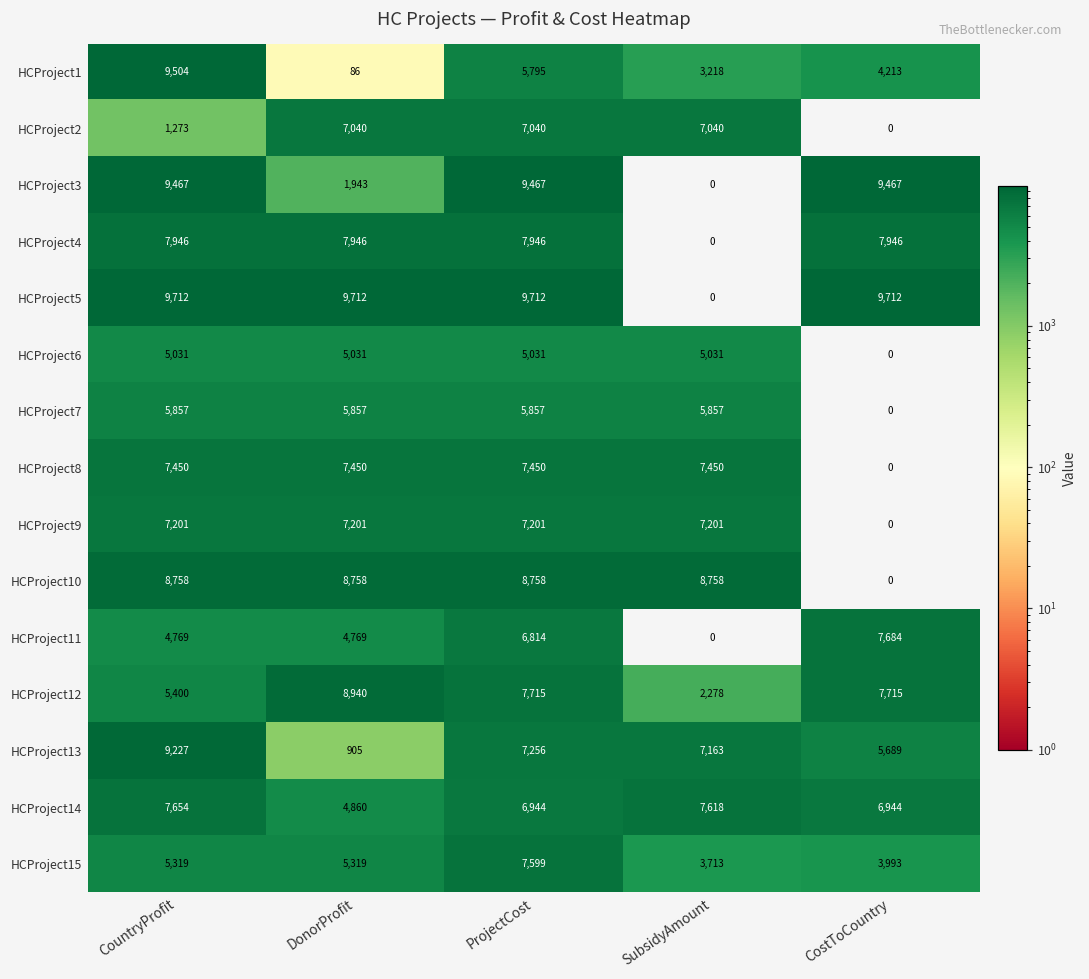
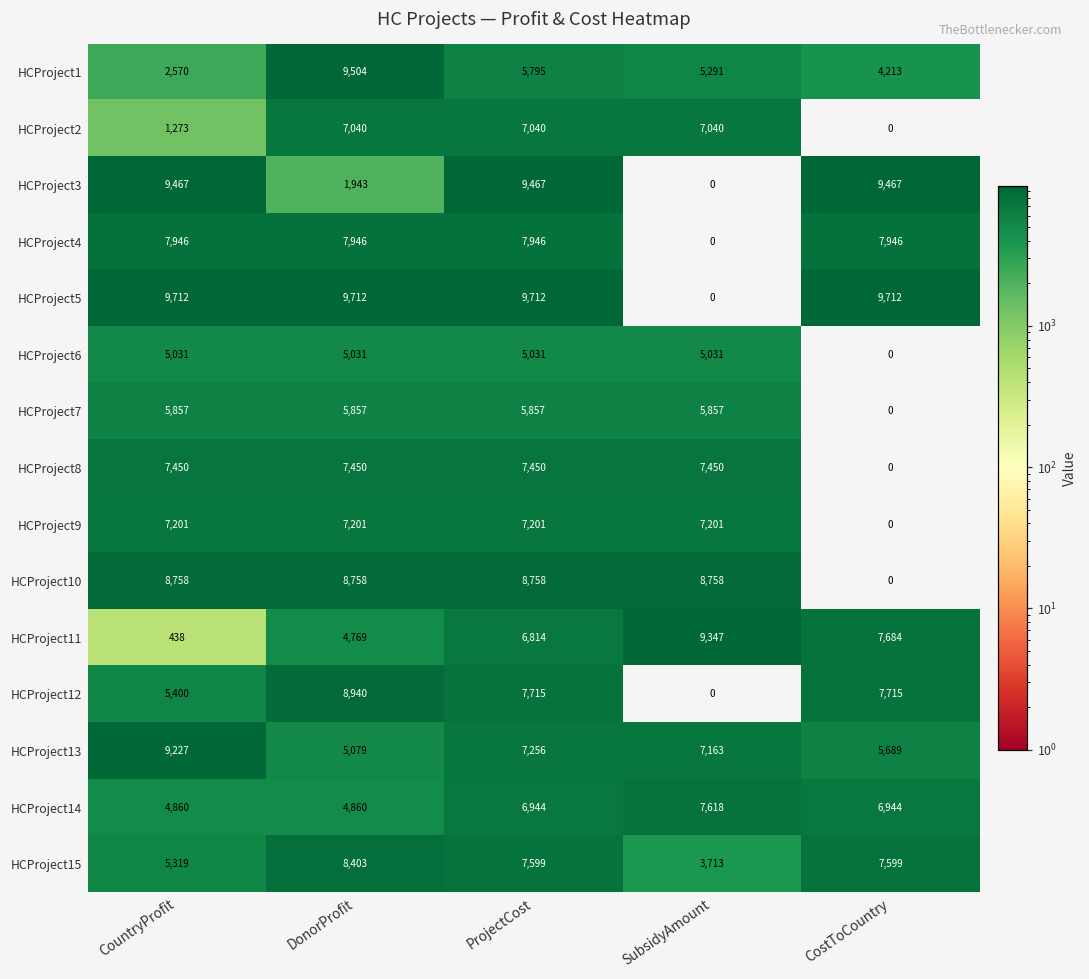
  {
    "HCProject1": {
-     "CountryProfit": "9,504",
-     "DonorProfit": "86",
+     "CountryProfit": "2,570",
+     "DonorProfit": "9,504",
      "ProjectCost": "5,795",
-     "SubsidyAmount": "3,218",
+     "SubsidyAmount": "5,291",
      "CostToCountry": "4,213"
    },
    "HCProject2": {
      "CountryProfit": "1,273",
      "DonorProfit": "7,040",
      "ProjectCost": "7,040",
      "SubsidyAmount": "7,040",
      "CostToCountry": "0"
    },
    "HCProject3": {
      "CountryProfit": "9,467",
      "DonorProfit": "1,943",
      "ProjectCost": "9,467",
      "SubsidyAmount": "0",
      "CostToCountry": "9,467"
    },
    "HCProject4": {
      "CountryProfit": "7,946",
      "DonorProfit": "7,946",
      "ProjectCost": "7,946",
      "SubsidyAmount": "0",
      "CostToCountry": "7,946"
    },
    "HCProject5": {
      "CountryProfit": "9,712",
      "DonorProfit": "9,712",
      "ProjectCost": "9,712",
      "SubsidyAmount": "0",
      "CostToCountry": "9,712"
    },
    "HCProject6": {
      "CountryProfit": "5,031",
      "DonorProfit": "5,031",
      "ProjectCost": "5,031",
      "SubsidyAmount": "5,031",
      "CostToCountry": "0"
    },
    "HCProject7": {
      "CountryProfit": "5,857",
      "DonorProfit": "5,857",
      "ProjectCost": "5,857",
      "SubsidyAmount": "5,857",
      "CostToCountry": "0"
    },
    "HCProject8": {
      "CountryProfit": "7,450",
      "DonorProfit": "7,450",
      "ProjectCost": "7,450",
      "SubsidyAmount": "7,450",
      "CostToCountry": "0"
    },
    "HCProject9": {
      "CountryProfit": "7,201",
      "DonorProfit": "7,201",
      "ProjectCost": "7,201",
      "SubsidyAmount": "7,201",
      "CostToCountry": "0"
    },
    "HCProject10": {
      "CountryProfit": "8,758",
      "DonorProfit": "8,758",
      "ProjectCost": "8,758",
      "SubsidyAmount": "8,758",
      "CostToCountry": "0"
    },
    "HCProject11": {
-     "CountryProfit": "4,769",
+     "CountryProfit": "438",
      "DonorProfit": "4,769",
      "ProjectCost": "6,814",
-     "SubsidyAmount": "0",
+     "SubsidyAmount": "9,347",
      "CostToCountry": "7,684"
    },
    "HCProject12": {
      "CountryProfit": "5,400",
      "DonorProfit": "8,940",
      "ProjectCost": "7,715",
-     "SubsidyAmount": "2,278",
+     "SubsidyAmount": "0",
      "CostToCountry": "7,715"
    },
    "HCProject13": {
      "CountryProfit": "9,227",
-     "DonorProfit": "905",
+     "DonorProfit": "5,079",
      "ProjectCost": "7,256",
      "SubsidyAmount": "7,163",
      "CostToCountry": "5,689"
    },
    "HCProject14": {
-     "CountryProfit": "7,654",
+     "CountryProfit": "4,860",
      "DonorProfit": "4,860",
      "ProjectCost": "6,944",
      "SubsidyAmount": "7,618",
      "CostToCountry": "6,944"
    },
    "HCProject15": {
      "CountryProfit": "5,319",
-     "DonorProfit": "5,319",
+     "DonorProfit": "8,403",
      "ProjectCost": "7,599",
      "SubsidyAmount": "3,713",
-     "CostToCountry": "3,993"
+     "CostToCountry": "7,599"
    }
  }
